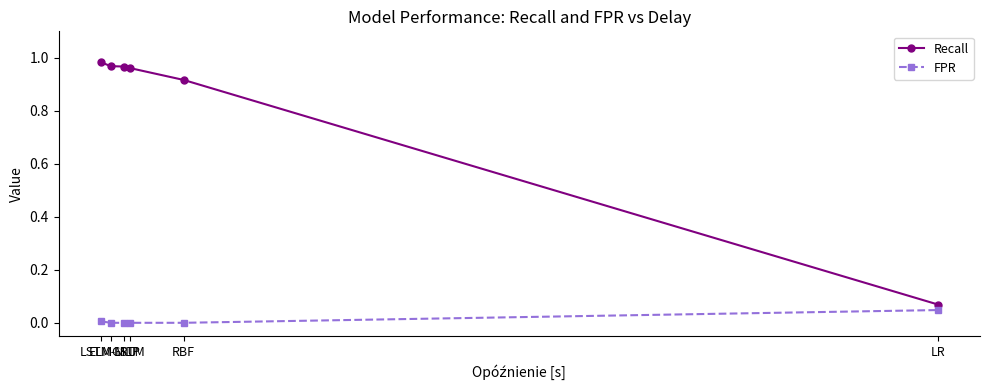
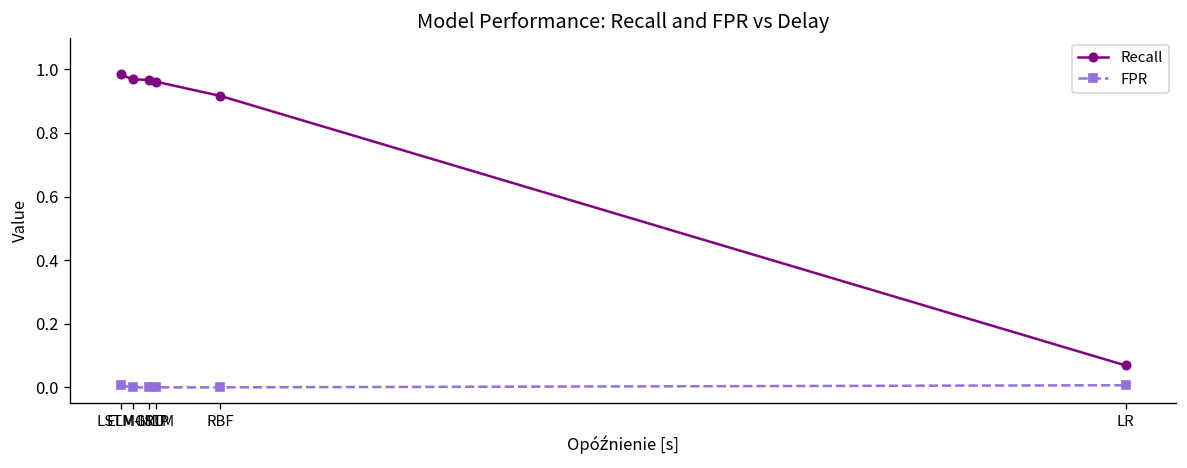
  {
    "Recall": {
      "RBF": 0.92,
      "LR": 0.07
    },
    "FPR": {
      "RBF": 0.00,
-     "LR": 0.05
+     "LR": 0.01
    }
  }
